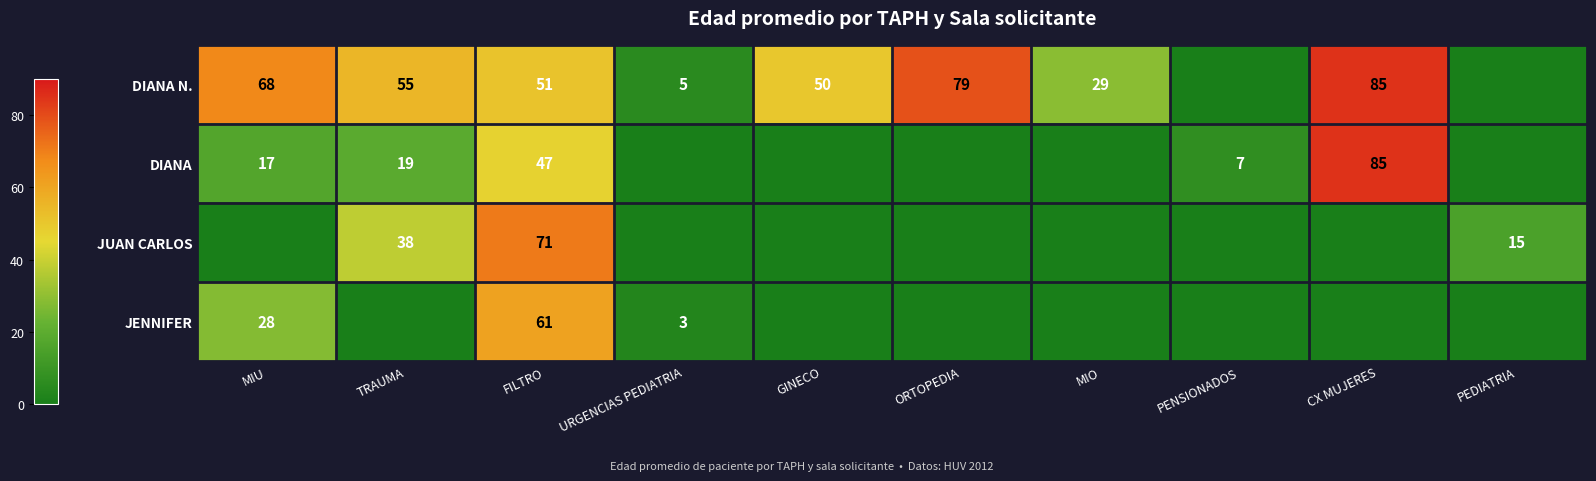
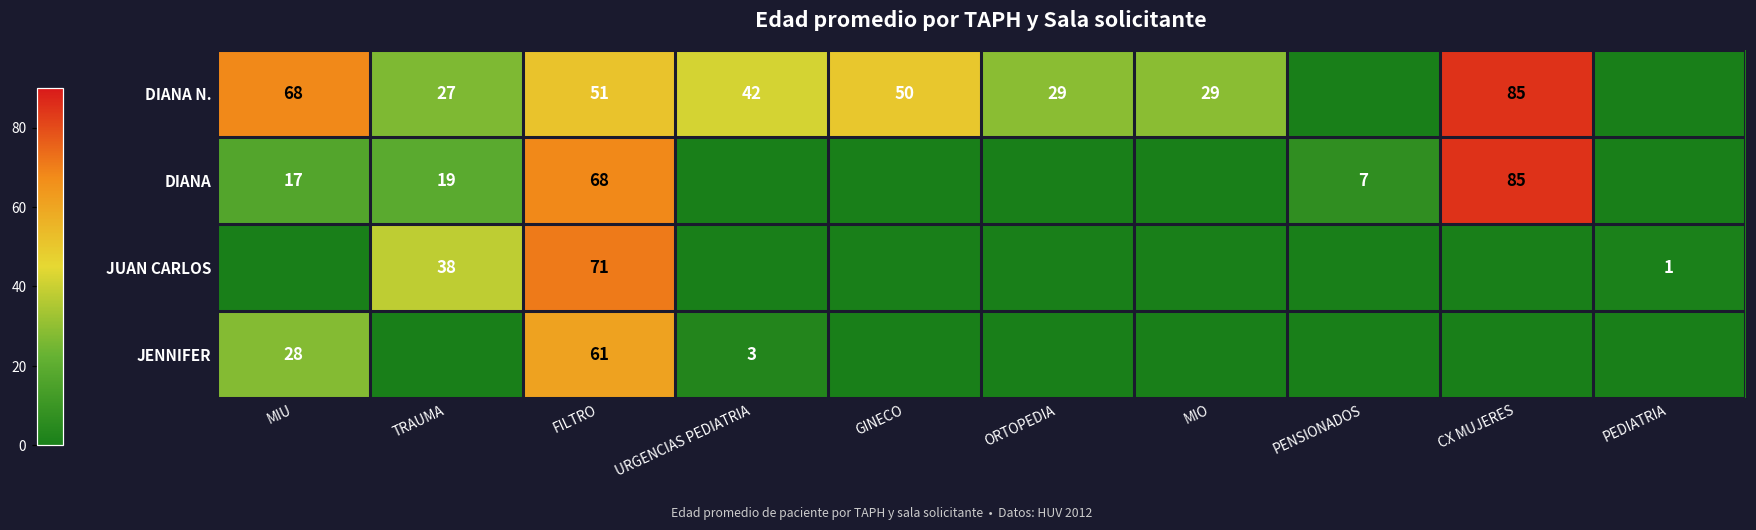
  {
    "DIANA N.": {
      "MIU": 68,
-     "TRAUMA": 55,
+     "TRAUMA": 27,
      "FILTRO": 51,
-     "URGENCIAS PEDIATRIA": 5,
+     "URGENCIAS PEDIATRIA": 42,
      "GINECO": 50,
-     "ORTOPEDIA": 79,
+     "ORTOPEDIA": 29,
      "MIO": 29,
      "CX MUJERES": 85
    },
    "DIANA": {
      "MIU": 17,
      "TRAUMA": 19,
-     "FILTRO": 47,
+     "FILTRO": 68,
      "PENSIONADOS": 7,
      "CX MUJERES": 85
    },
    "JUAN CARLOS": {
      "TRAUMA": 38,
      "FILTRO": 71,
-     "PEDIATRIA": 15
+     "PEDIATRIA": 1
    },
    "JENNIFER": {
      "MIU": 28,
      "FILTRO": 61,
      "URGENCIAS PEDIATRIA": 3
    }
  }
